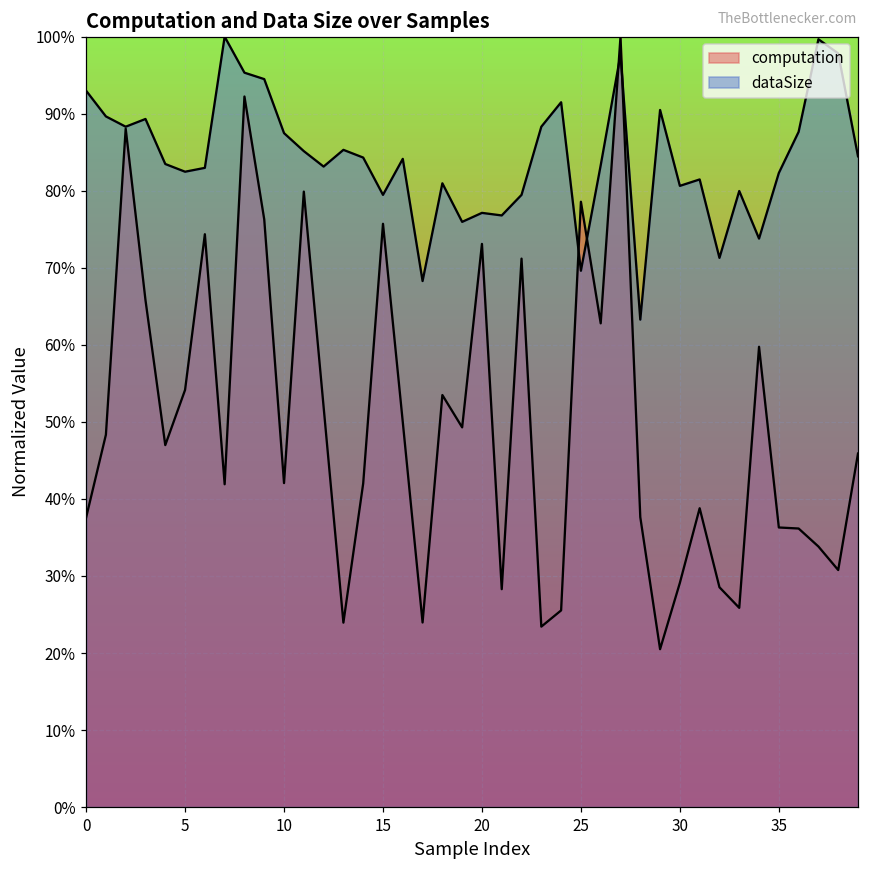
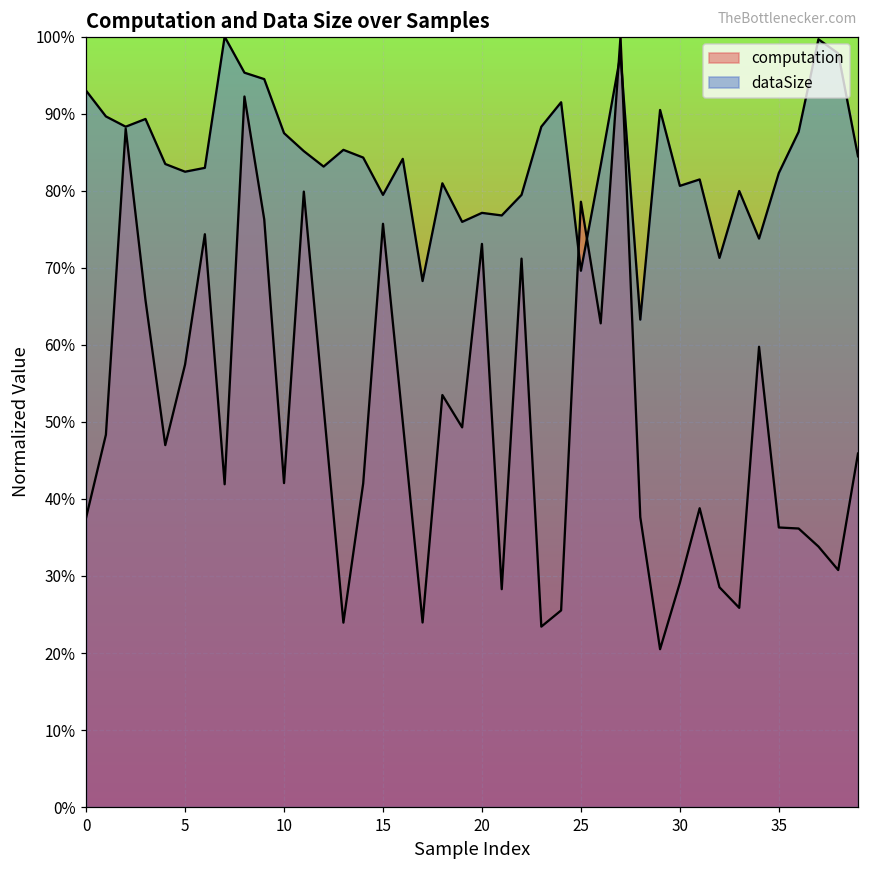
  {
    "computation": {
      "0": "38%",
-     "5": "54%",
+     "5": "57%",
      "10": "42%",
      "15": "76%",
      "20": "73%",
      "25": "79%",
      "30": "29%",
      "35": "36%"
    },
    "dataSize": {
      "0": "93%",
      "5": "82%",
      "10": "87%",
      "15": "79%",
      "20": "77%",
      "25": "70%",
      "30": "81%",
      "35": "82%"
    }
  }
